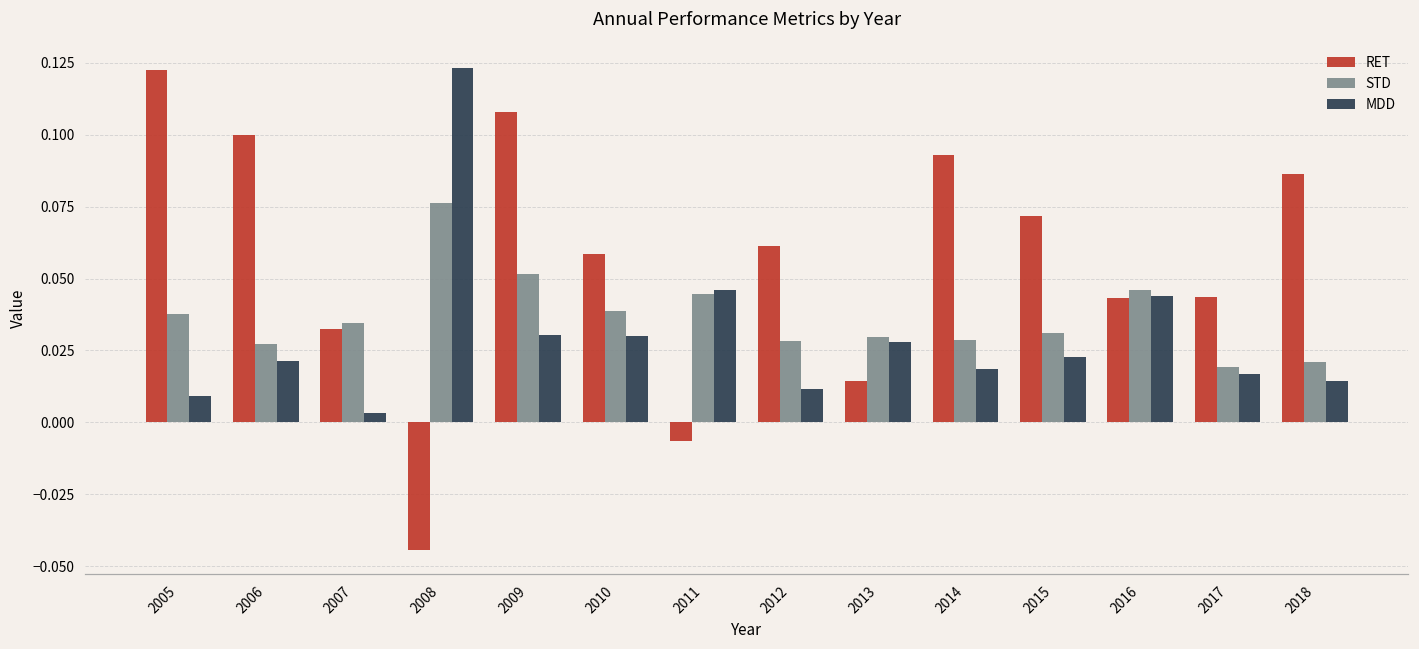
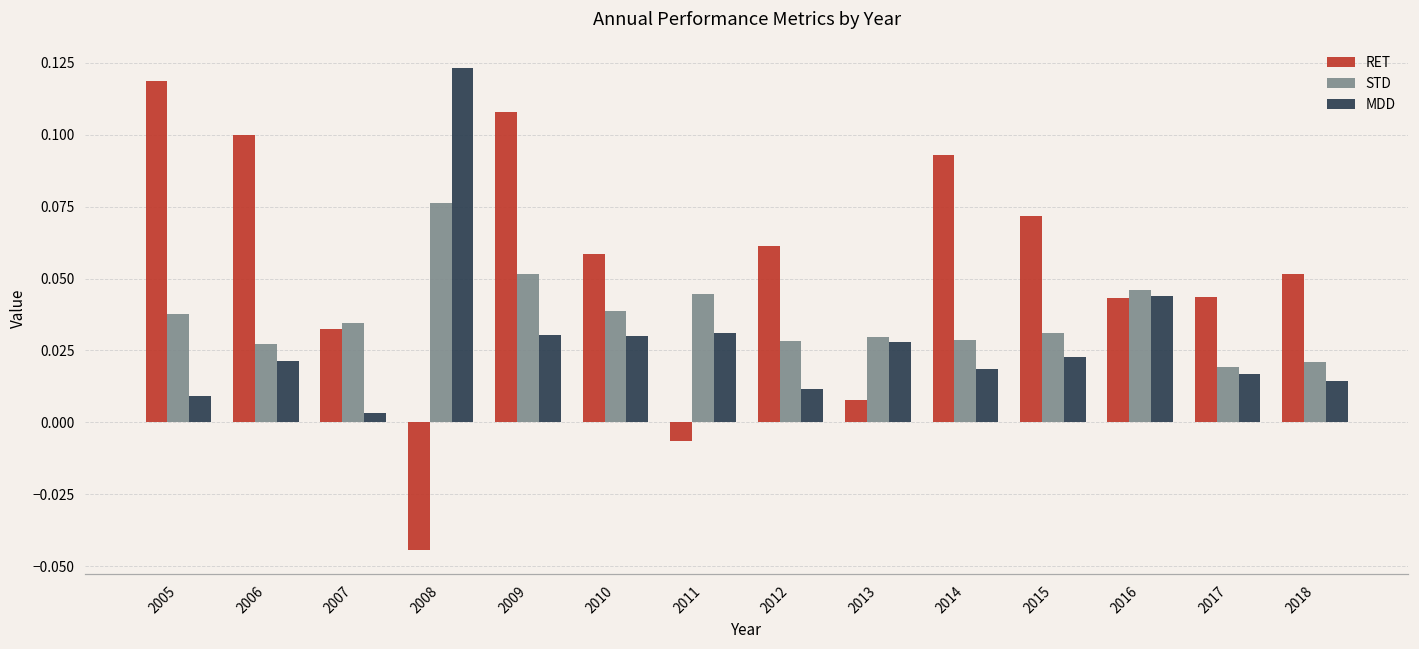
  {
    "RET": {
-     "2005": 0.123,
+     "2005": 0.119,
      "2006": 0.100,
      "2007": 0.032,
      "2008": -0.044,
      "2009": 0.108,
      "2010": 0.059,
      "2011": -0.006,
      "2012": 0.061,
-     "2013": 0.014,
+     "2013": 0.008,
      "2014": 0.093,
      "2015": 0.072,
      "2016": 0.043,
      "2017": 0.043,
-     "2018": 0.086
+     "2018": 0.052
    },
    "STD": {
      "2005": 0.038,
      "2006": 0.027,
      "2007": 0.034,
      "2008": 0.076,
      "2009": 0.052,
      "2010": 0.039,
      "2011": 0.045,
      "2012": 0.028,
      "2013": 0.030,
      "2014": 0.029,
      "2015": 0.031,
      "2016": 0.046,
      "2017": 0.019,
      "2018": 0.021
    },
    "MDD": {
      "2005": 0.009,
      "2006": 0.021,
      "2007": 0.003,
      "2008": 0.123,
      "2009": 0.030,
      "2010": 0.030,
-     "2011": 0.046,
+     "2011": 0.031,
      "2012": 0.011,
      "2013": 0.028,
      "2014": 0.019,
      "2015": 0.023,
      "2016": 0.044,
      "2017": 0.017,
      "2018": 0.014
    }
  }
